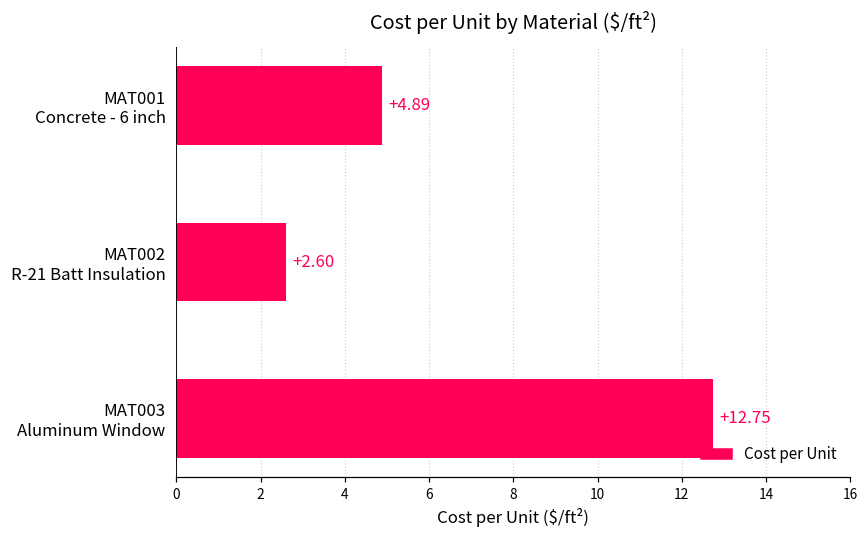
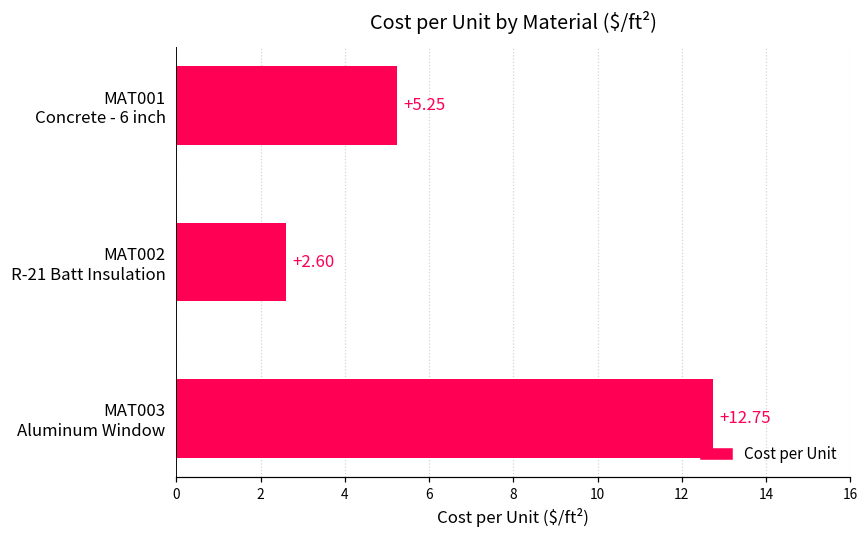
  {
-   "MAT001 Concrete - 6 inch": "+4.89",
+   "MAT001 Concrete - 6 inch": "+5.25",
    "MAT002 R-21 Batt Insulation": "+2.60",
    "MAT003 Aluminum Window": "+12.75"
  }
